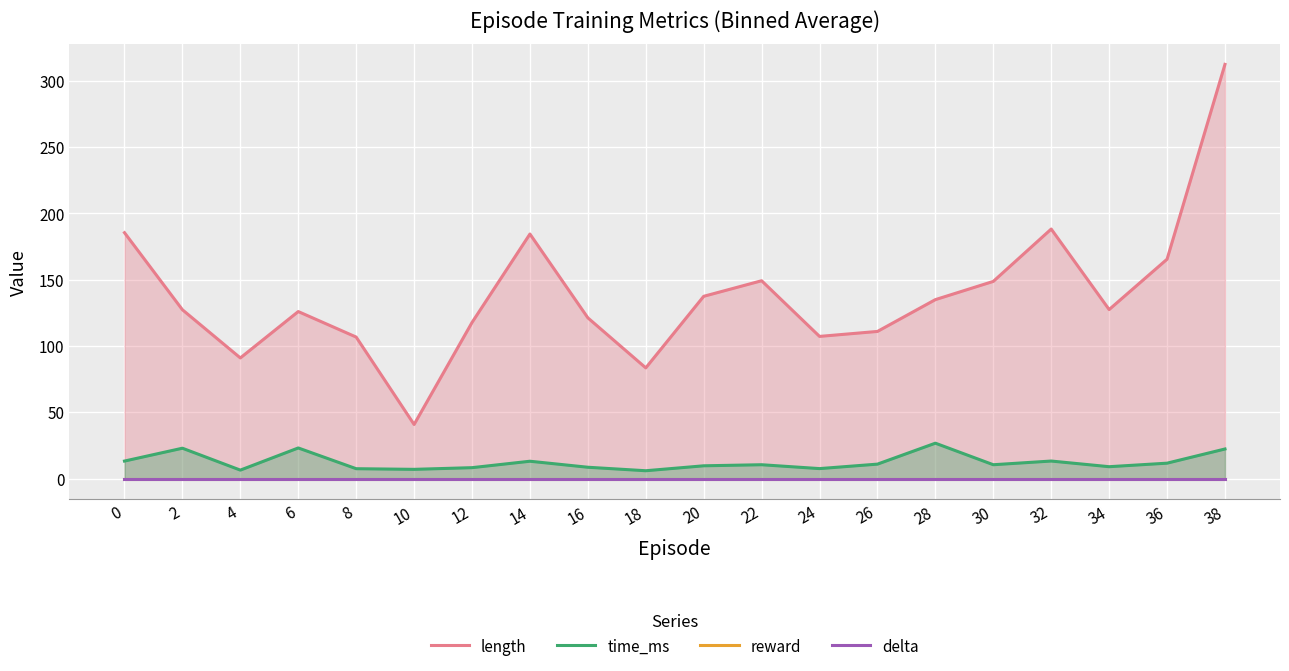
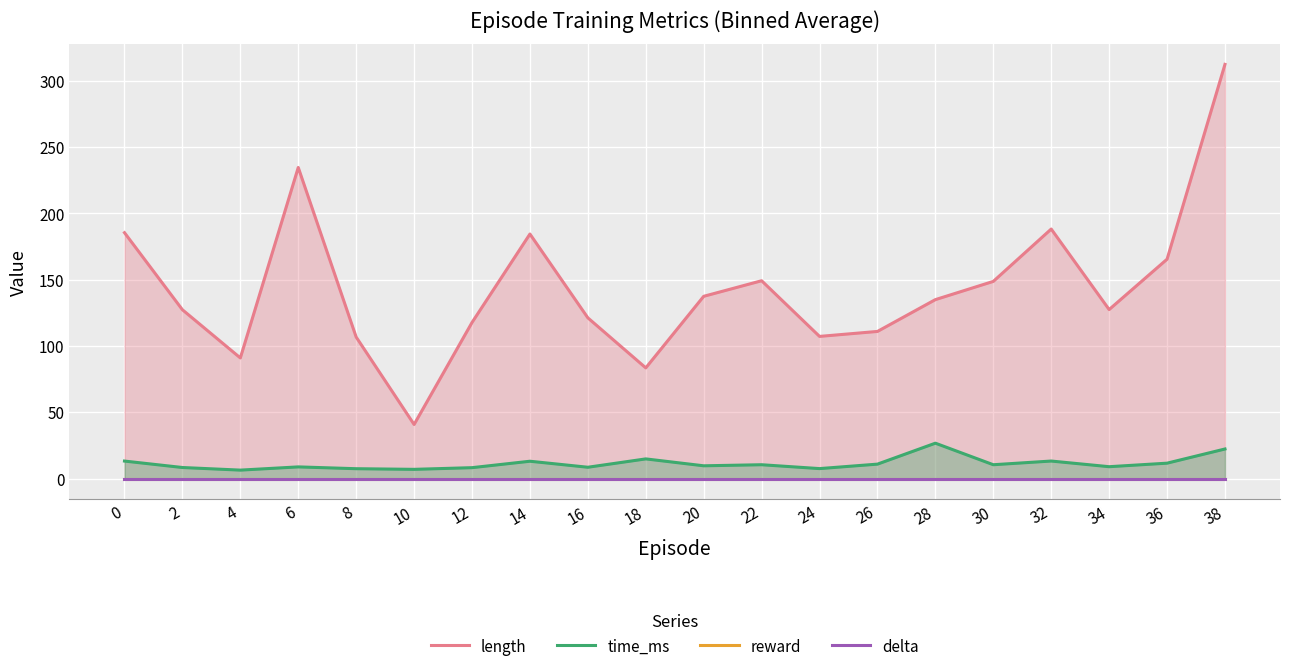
  {
    "length": {
      "0": 186,
      "2": 127,
      "4": 91,
-     "6": 126,
+     "6": 235,
      "8": 107,
      "10": 41,
      "12": 118,
      "14": 185,
      "16": 121,
      "18": 84,
      "20": 138,
      "22": 149,
      "24": 107,
      "26": 111,
      "28": 135,
      "30": 149,
      "32": 188,
      "34": 128,
      "36": 166,
      "38": 313
    },
    "time_ms": {
      "0": 13,
-     "2": 23,
+     "2": 8,
      "4": 6,
-     "6": 23,
+     "6": 9,
      "8": 7,
      "10": 7,
      "12": 8,
      "14": 13,
      "16": 9,
-     "18": 6,
+     "18": 15,
      "20": 10,
      "22": 10,
      "24": 8,
      "26": 11,
      "28": 27,
      "30": 10,
      "32": 13,
      "34": 9,
      "36": 12,
      "38": 22
    },
    "delta": {
      "0": 0,
      "2": 0,
      "4": 0,
      "6": 0,
      "8": 0,
      "10": 0,
      "12": 0,
      "14": 0,
      "16": 0,
      "18": 0,
      "20": 0,
      "22": 0,
      "24": 0,
      "26": 0,
      "28": 0,
      "30": 0,
      "32": 0,
      "34": 0,
      "36": 0,
      "38": 0
    }
  }
